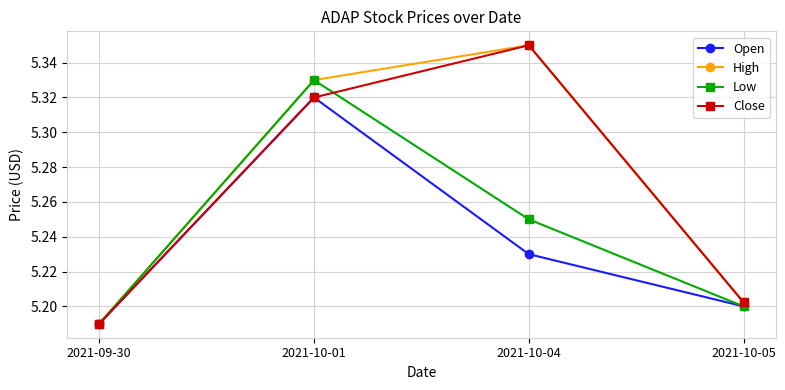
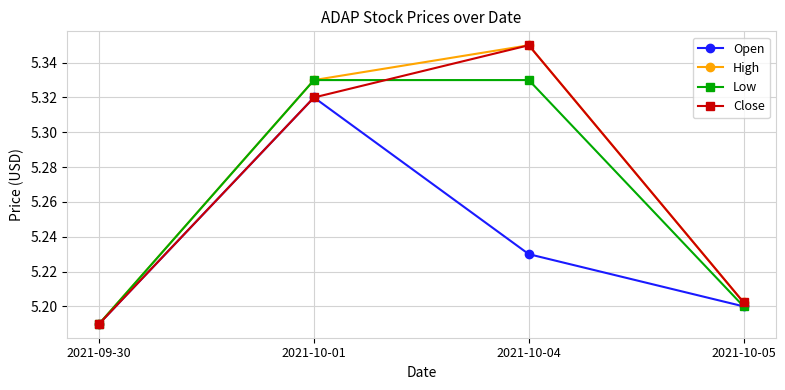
  {
    "Open": {
      "2021-10-04": 5.23
    },
    "Low": {
-     "2021-10-04": 5.25
+     "2021-10-04": 5.33
    }
  }
